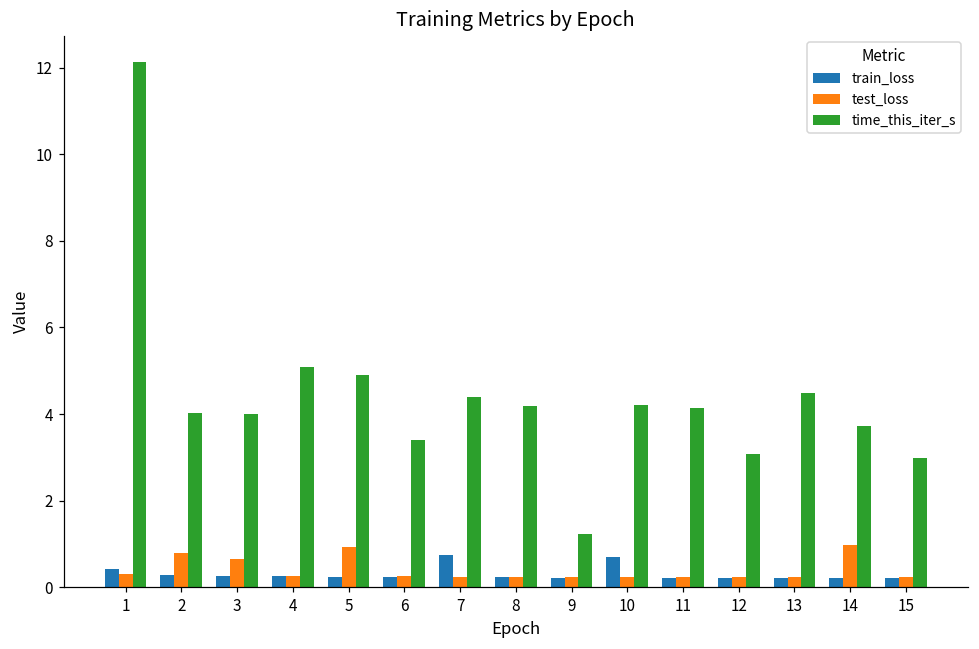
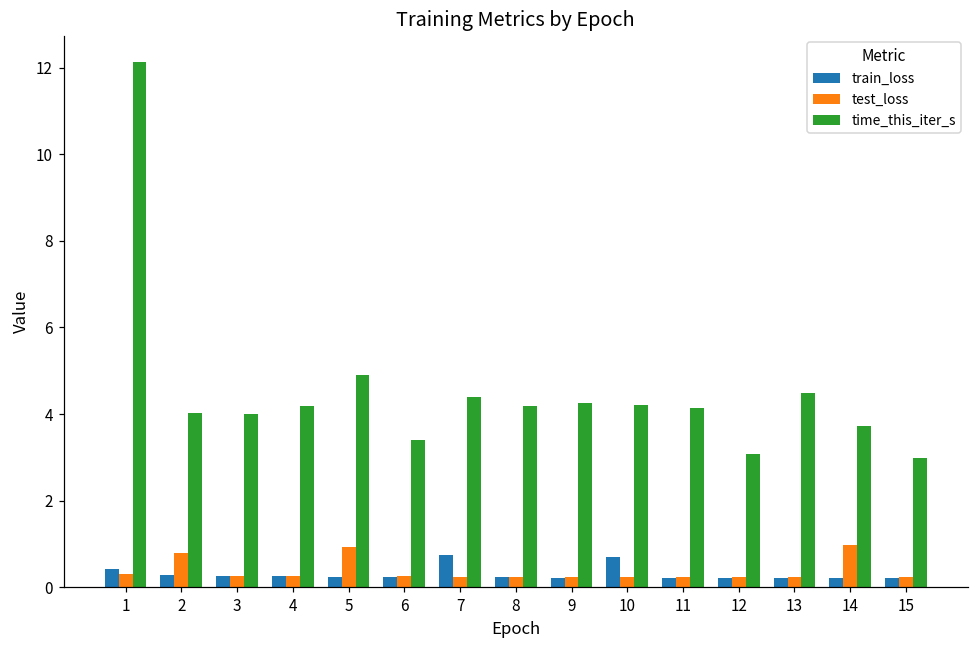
  {
    "train_loss": {
      "1": 0.4,
      "2": 0.3,
      "3": 0.3,
      "4": 0.2,
      "5": 0.2,
      "6": 0.2,
      "7": 0.7,
      "8": 0.2,
      "9": 0.2,
      "10": 0.7,
      "11": 0.2,
      "12": 0.2,
      "13": 0.2,
      "14": 0.2,
      "15": 0.2
    },
    "test_loss": {
      "1": 0.3,
      "2": 0.8,
-     "3": 0.6,
+     "3": 0.3,
      "4": 0.3,
      "5": 0.9,
      "6": 0.2,
      "7": 0.2,
      "8": 0.2,
      "9": 0.2,
      "10": 0.2,
      "11": 0.2,
      "12": 0.2,
      "13": 0.2,
      "14": 1.0,
      "15": 0.2
    },
    "time_this_iter_s": {
      "1": 12.1,
      "2": 4.0,
      "3": 4.0,
-     "4": 5.1,
+     "4": 4.2,
      "5": 4.9,
      "6": 3.4,
      "7": 4.4,
      "8": 4.2,
-     "9": 1.2,
+     "9": 4.2,
      "10": 4.2,
      "11": 4.2,
      "12": 3.1,
      "13": 4.5,
      "14": 3.7,
      "15": 3.0
    }
  }
